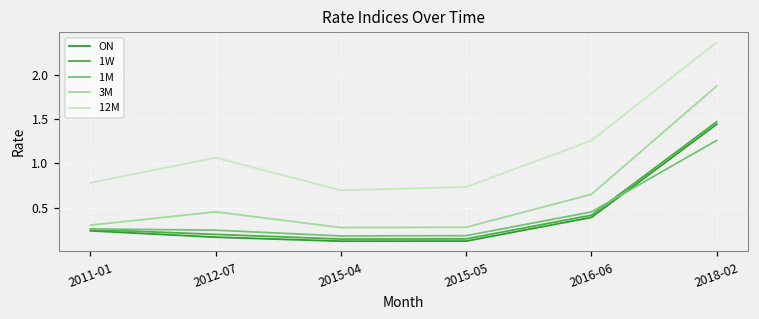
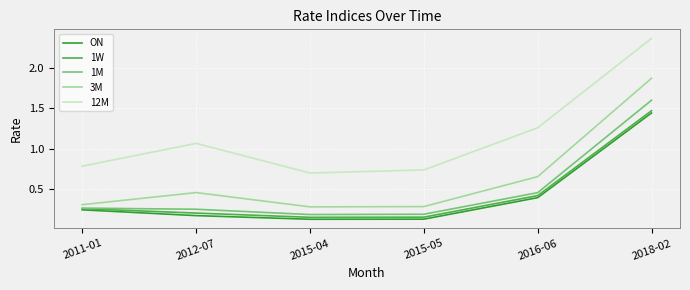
  {
    "1M": {
      "2012-07": 0.2,
      "2015-04": 0.2,
      "2015-05": 0.2,
      "2016-06": 0.5,
-     "2018-02": 1.3
+     "2018-02": 1.6
    }
  }
